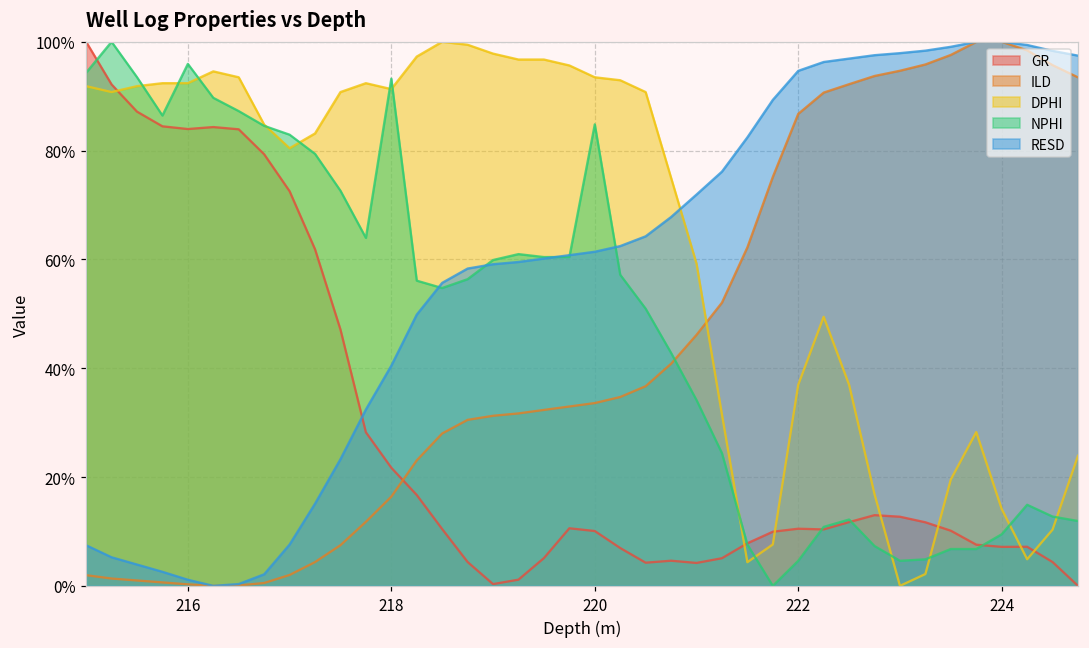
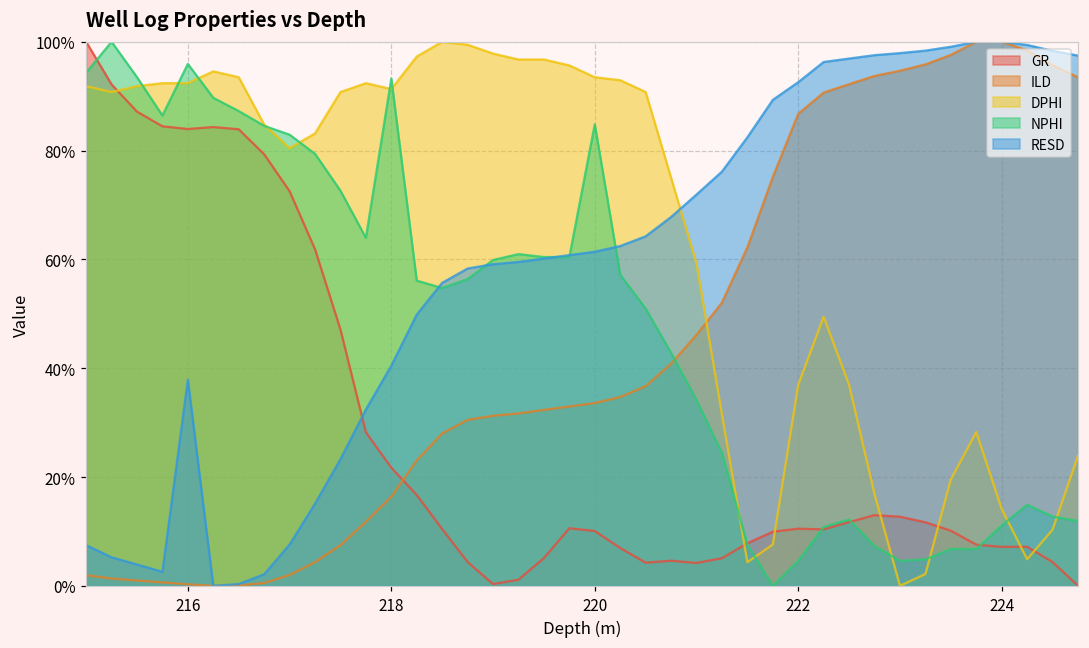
  {
    "NPHI": {
      "216": "96%",
      "218": "93%",
      "220": "85%",
      "222": "5%",
-     "224": "9%"
+     "224": "11%"
    },
    "RESD": {
-     "216": "1%",
+     "216": "38%",
      "218": "40%",
      "220": "61%",
-     "222": "95%"
+     "222": "93%"
    }
  }
